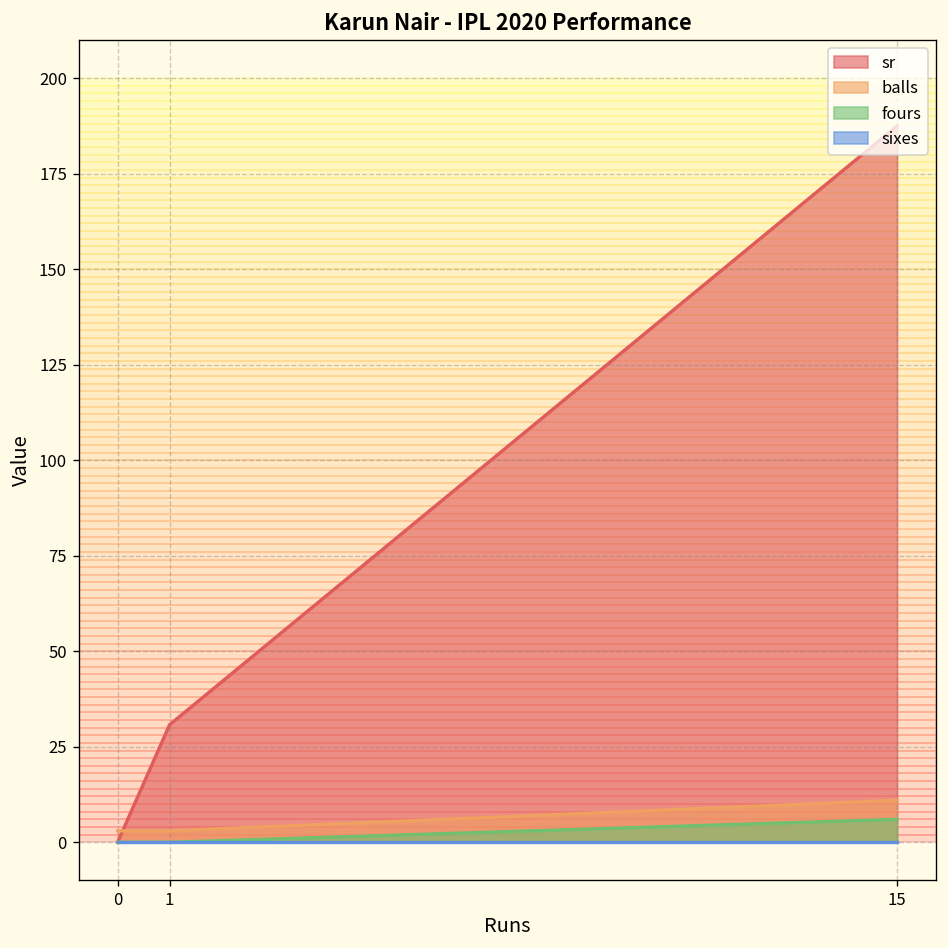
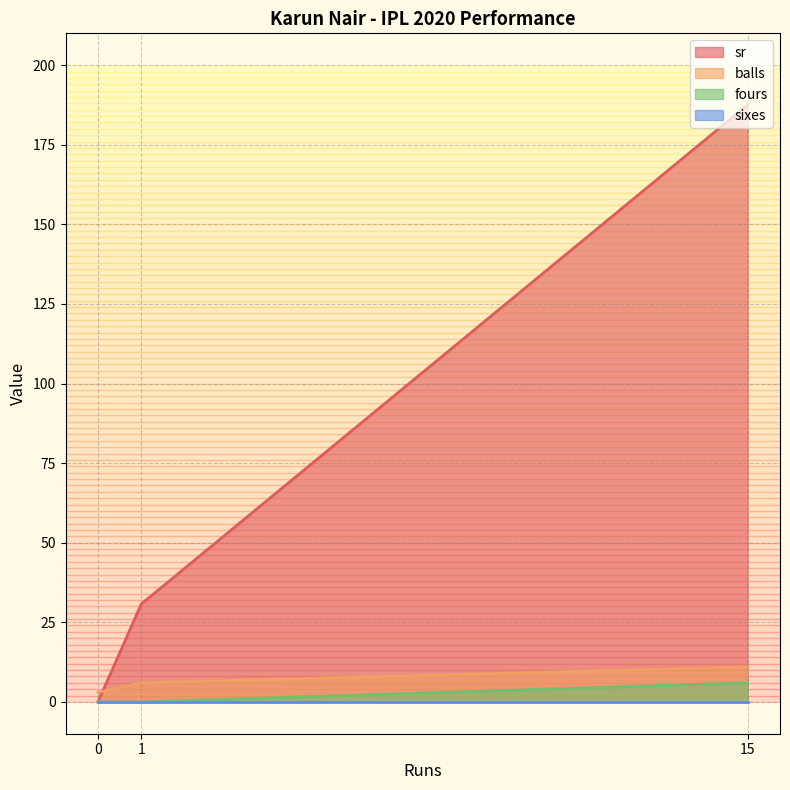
  {
    "sr": {
      "1": 31
    },
    "balls": {
      "0": 3,
-     "1": 3,
+     "1": 6,
      "15": 11
    },
    "fours": {
      "15": 6
    },
    "sixes": {
      "15": 0
    }
  }
